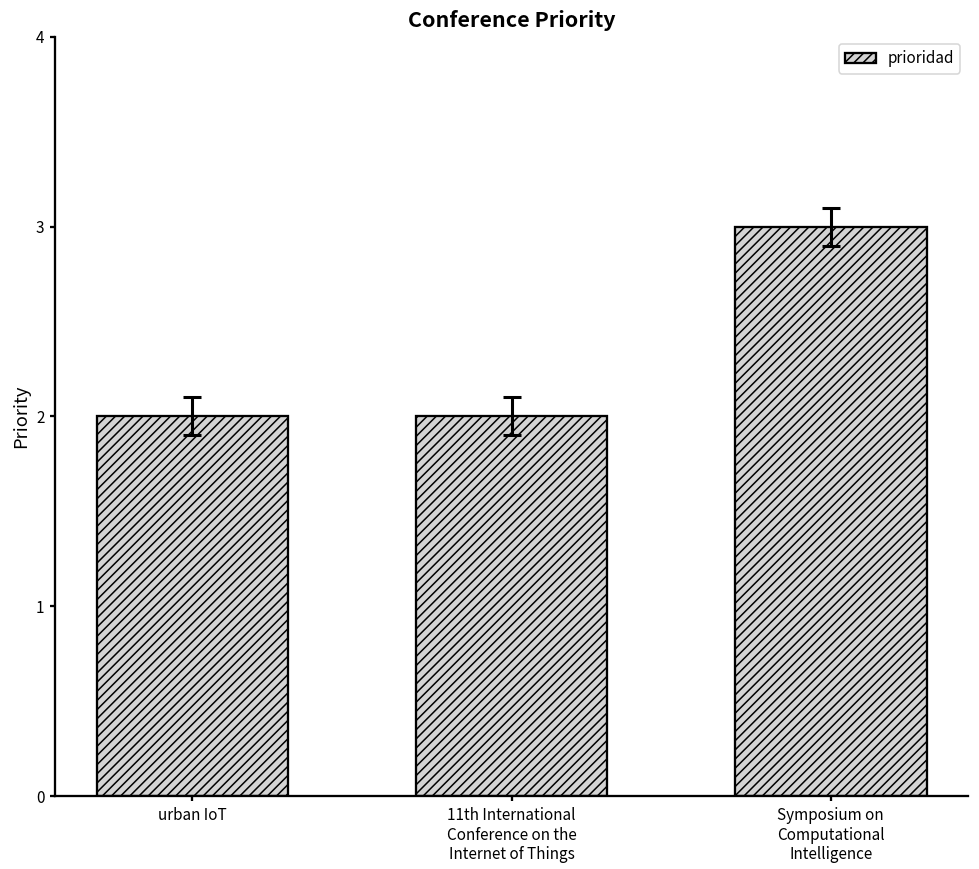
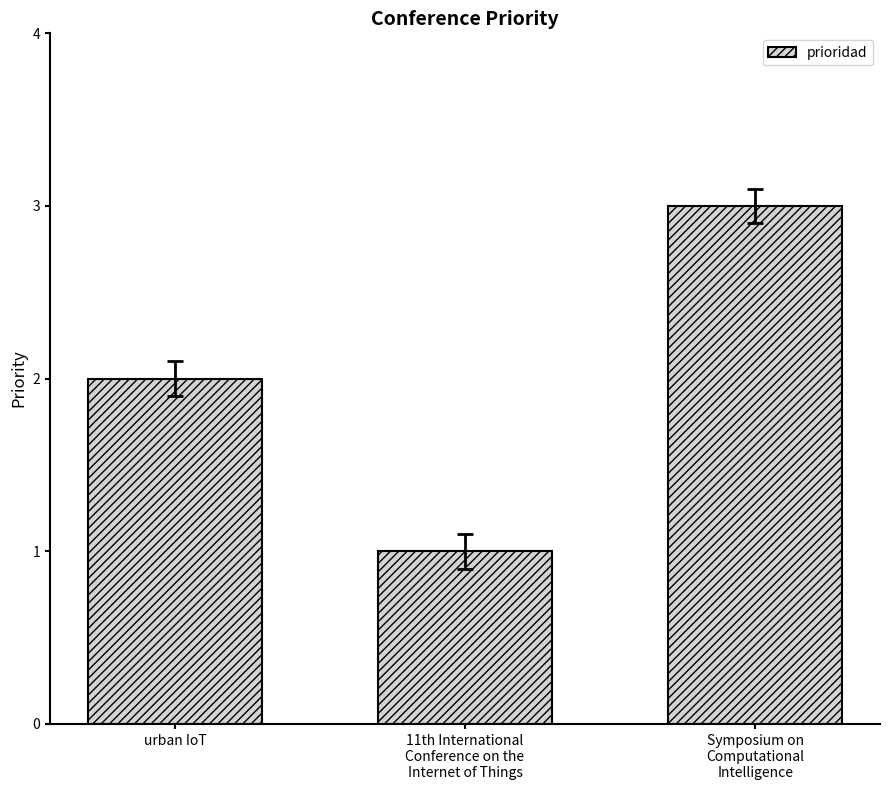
  {
    "prioridad": {
      "urban IoT": 2,
-     "11th International Conference on the Internet of Things": 2,
+     "11th International Conference on the Internet of Things": 1,
      "Symposium on Computational Intelligence": 3
    }
  }
